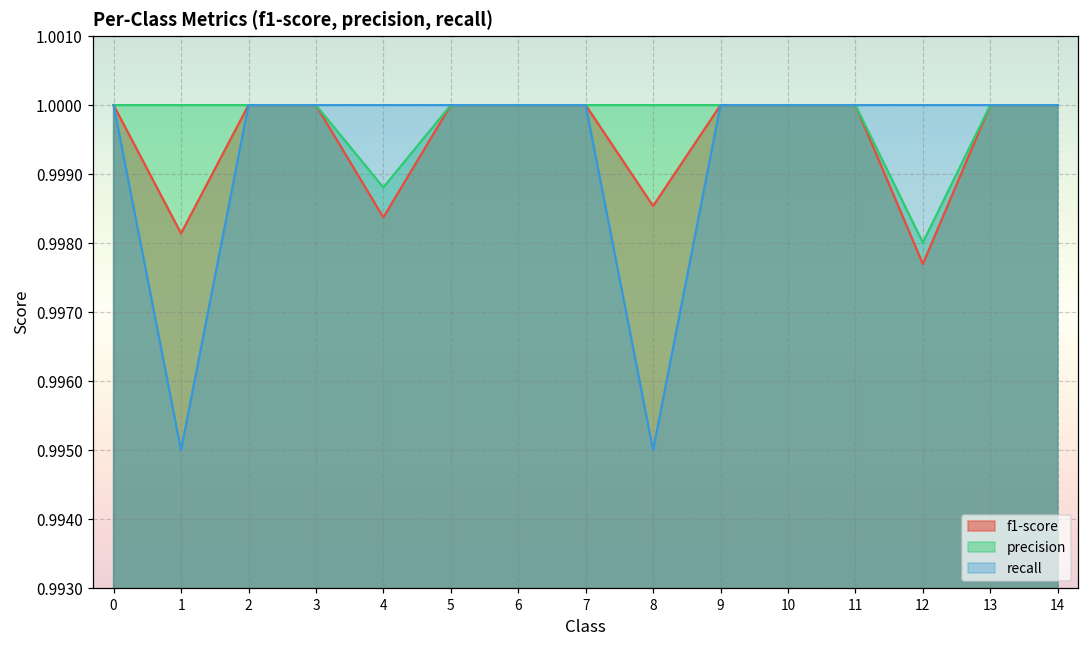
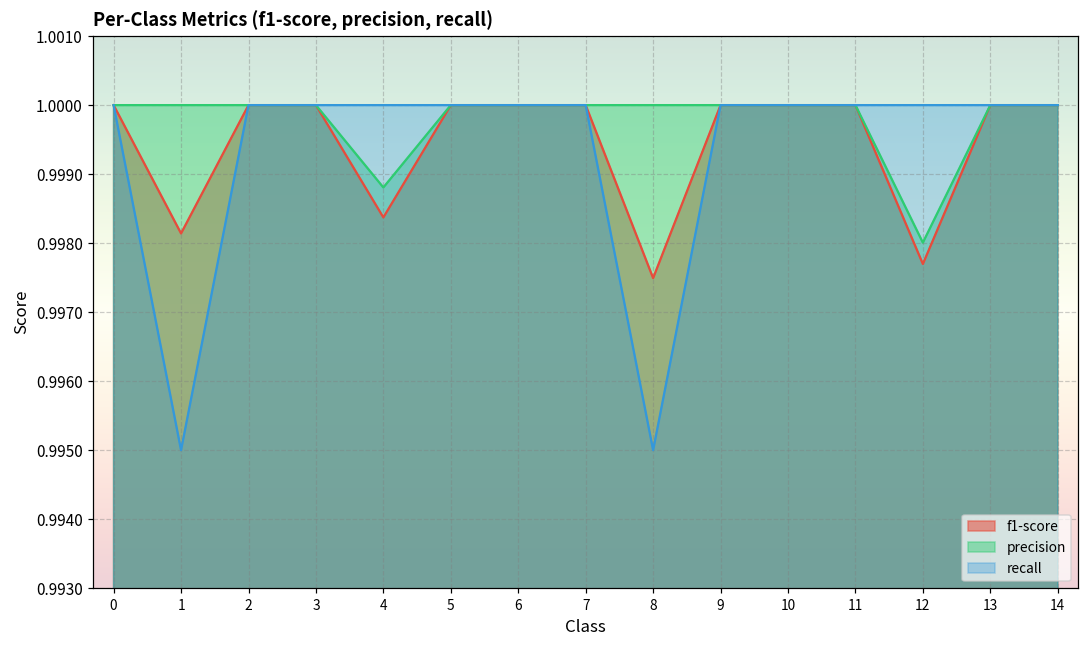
  {
    "f1-score": {
      "1": 0.9981,
      "4": 0.9984,
-     "8": 0.9985,
+     "8": 0.9975,
      "12": 0.9977
    },
    "precision": {
      "1": 1.0000,
      "4": 0.9988,
      "8": 1.0000,
      "12": 0.9980
    },
    "recall": {
      "1": 0.9950,
      "4": 1.0000,
      "8": 0.9950,
      "12": 1.0000
    }
  }
